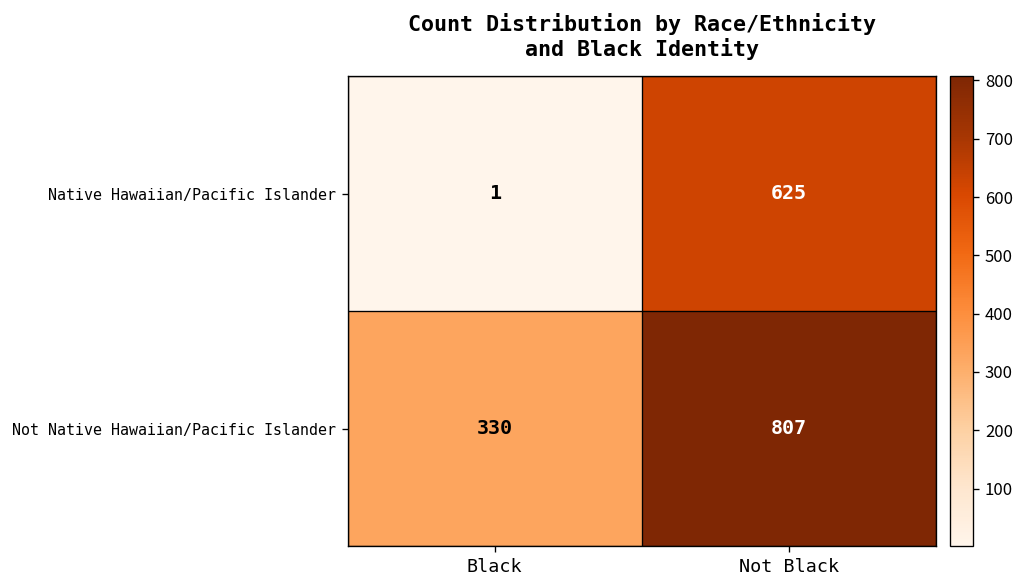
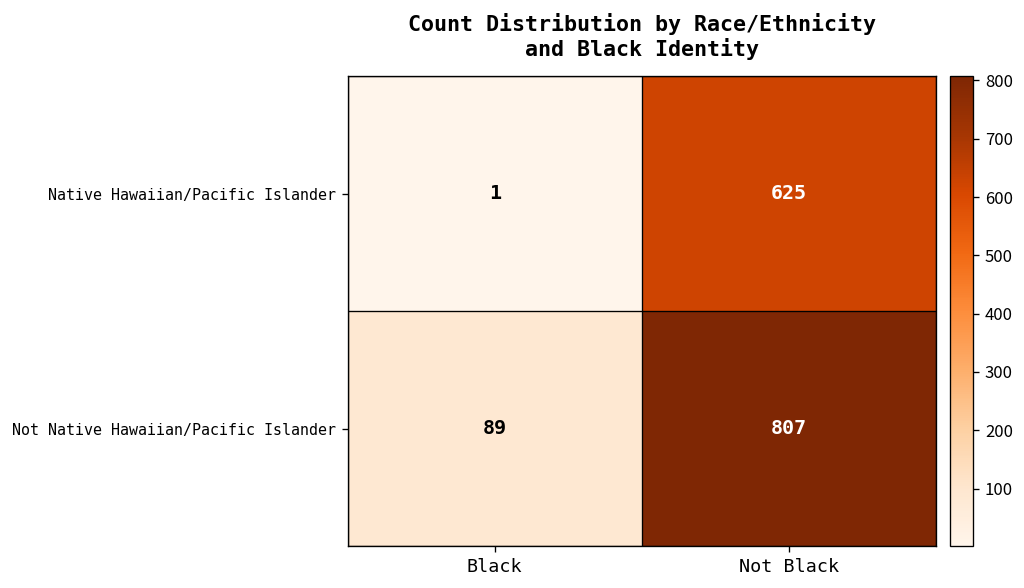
  {
    "Native Hawaiian/Pacific Islander": {
      "Black": 1,
      "Not Black": 625
    },
    "Not Native Hawaiian/Pacific Islander": {
-     "Black": 330,
+     "Black": 89,
      "Not Black": 807
    }
  }
